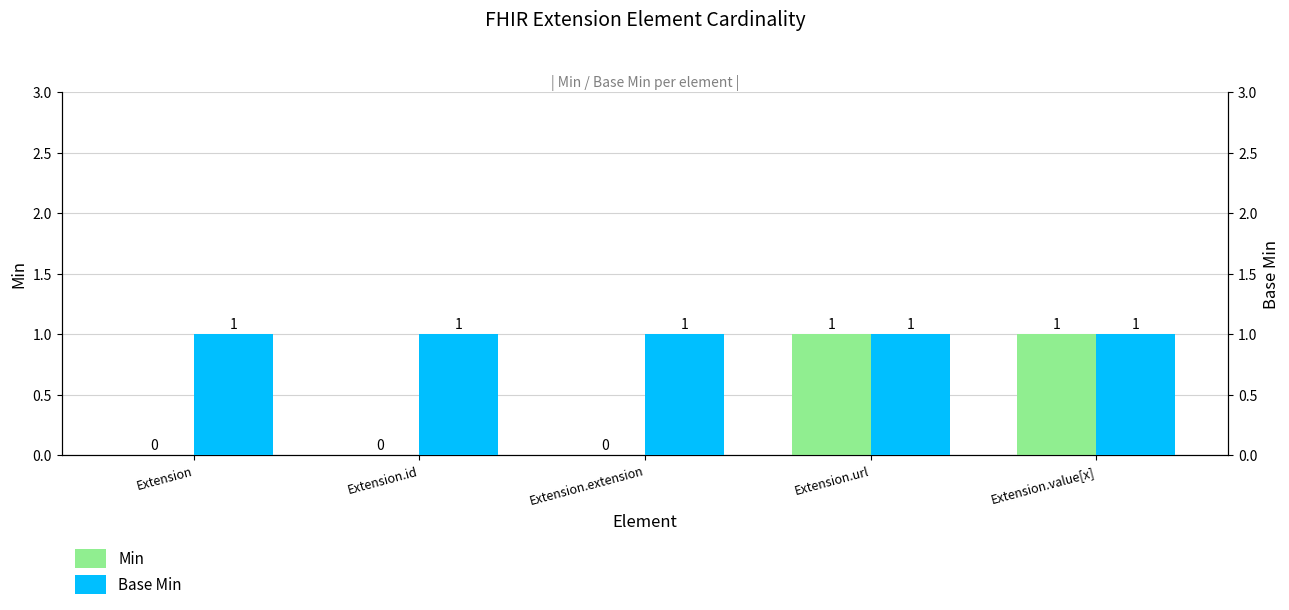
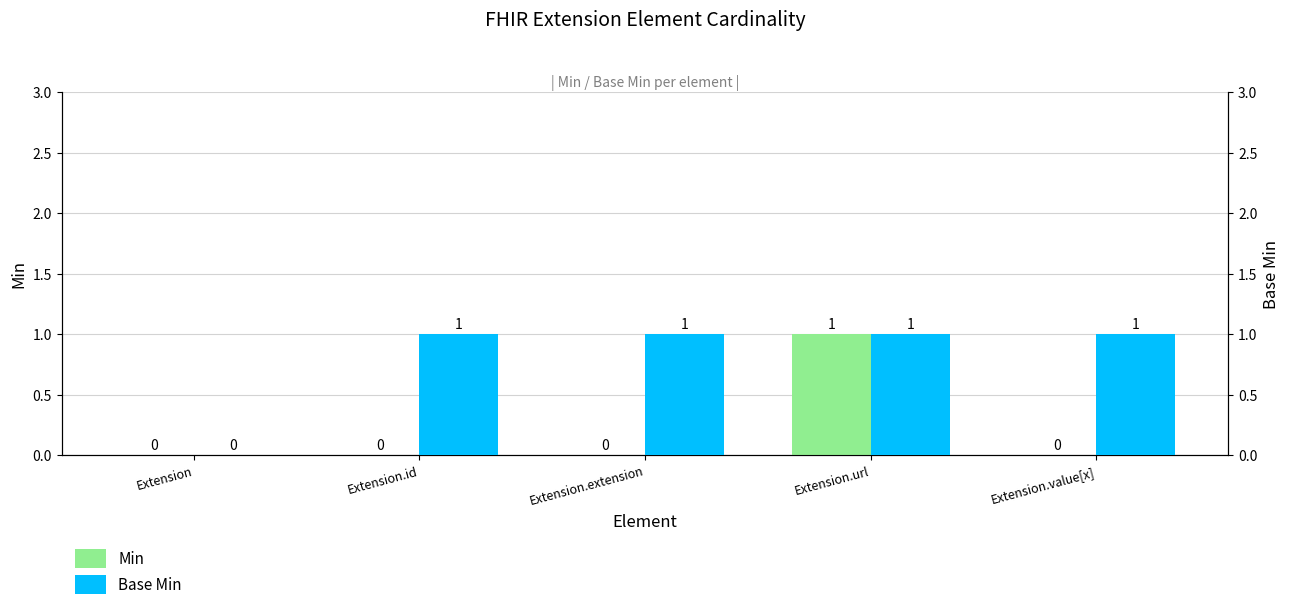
  {
    "Min": {
      "Extension": 0,
      "Extension.id": 0,
      "Extension.extension": 0,
      "Extension.url": 1,
-     "Extension.value[x]": 1
+     "Extension.value[x]": 0
    },
    "Base Min": {
-     "Extension": 1,
+     "Extension": 0,
      "Extension.id": 1,
      "Extension.extension": 1,
      "Extension.url": 1,
      "Extension.value[x]": 1
    }
  }
